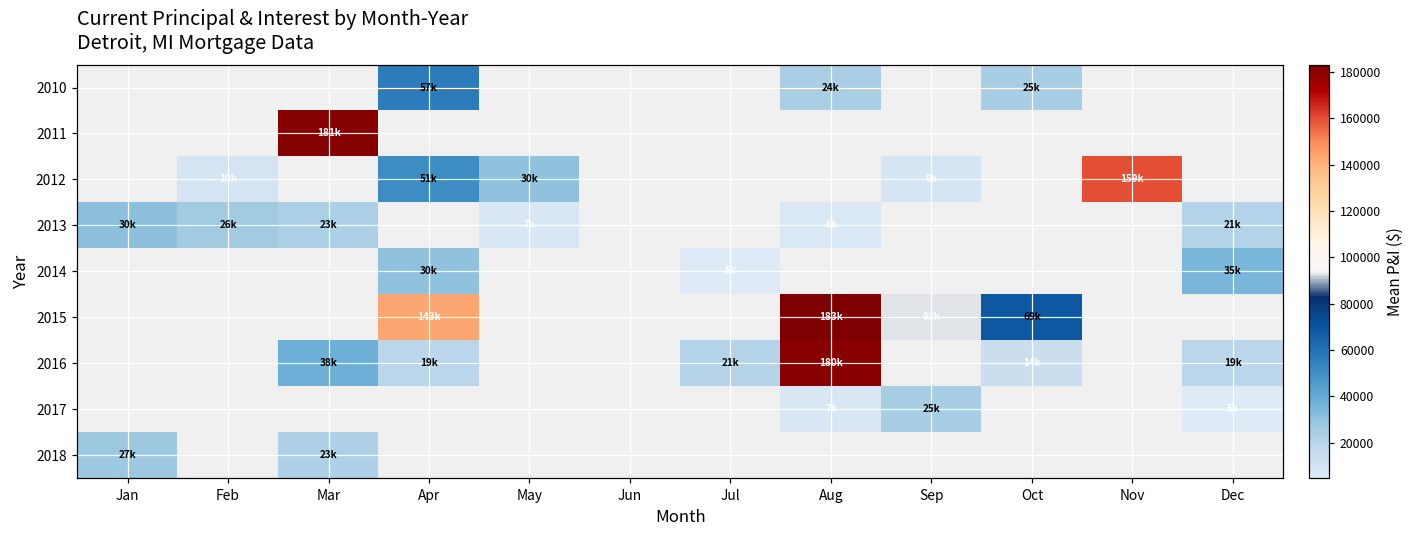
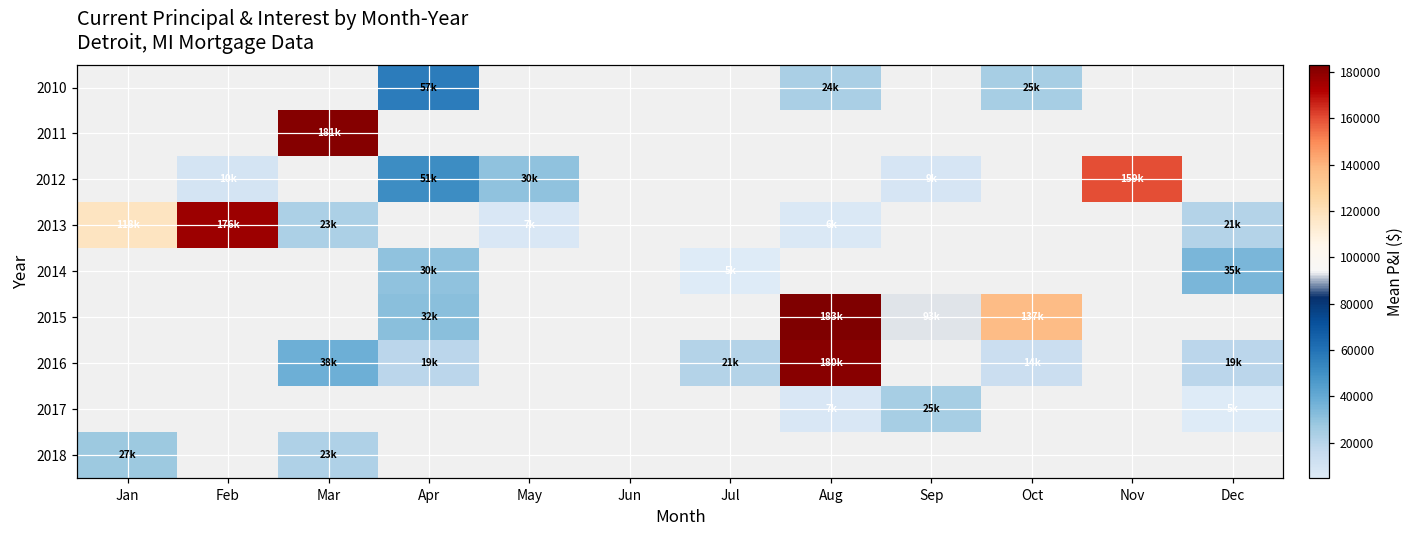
  {
    "2010": {
      "Apr": "57k",
      "Aug": "24k",
      "Oct": "25k"
    },
    "2011": {
      "Mar": "181k"
    },
    "2012": {
      "Apr": "51k",
      "May": "30k",
      "Nov": "159k"
    },
    "2013": {
-     "Jan": "30k",
-     "Feb": "26k",
+     "Jan": "118k",
+     "Feb": "176k",
      "Mar": "23k",
      "Dec": "21k"
    },
    "2014": {
      "Apr": "30k",
      "Dec": "35k"
    },
    "2015": {
-     "Apr": "143k",
+     "Apr": "32k",
      "Aug": "183k",
-     "Oct": "69k"
+     "Oct": "137k"
    },
    "2016": {
      "Mar": "38k",
      "Apr": "19k",
      "Jul": "21k",
      "Aug": "180k",
      "Oct": "14k",
      "Dec": "19k"
    },
    "2017": {
      "Sep": "25k"
    },
    "2018": {
      "Jan": "27k",
      "Mar": "23k"
    }
  }
